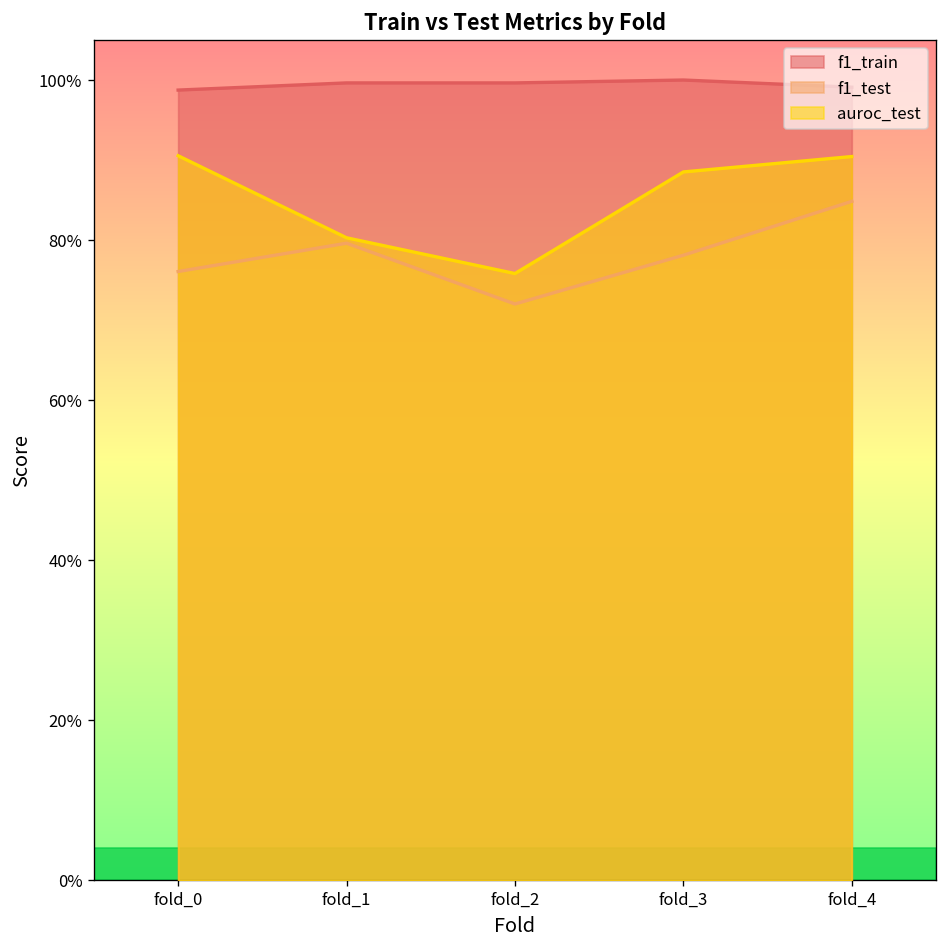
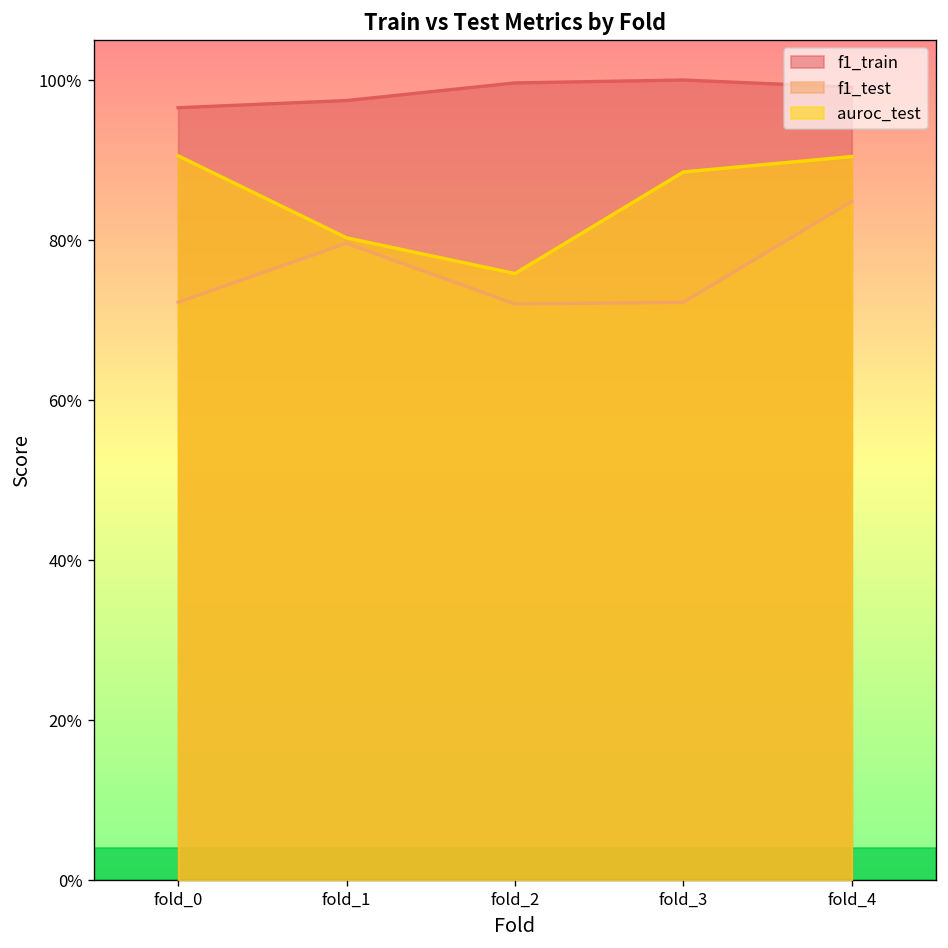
  {
    "f1_train": {
-     "fold_0": "99%",
-     "fold_1": "100%",
+     "fold_0": "97%",
+     "fold_1": "97%",
      "fold_2": "100%",
      "fold_3": "100%"
    },
    "f1_test": {
-     "fold_0": "76%",
+     "fold_0": "72%",
      "fold_1": "80%",
      "fold_2": "72%",
-     "fold_3": "78%",
+     "fold_3": "72%",
      "fold_4": "85%"
    },
    "auroc_test": {
      "fold_0": "91%",
      "fold_1": "80%",
      "fold_2": "76%",
      "fold_3": "89%",
      "fold_4": "90%"
    }
  }
